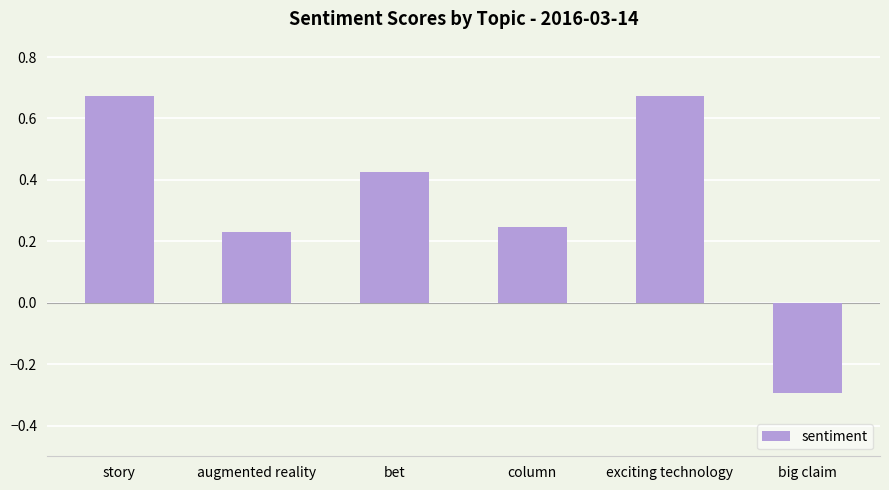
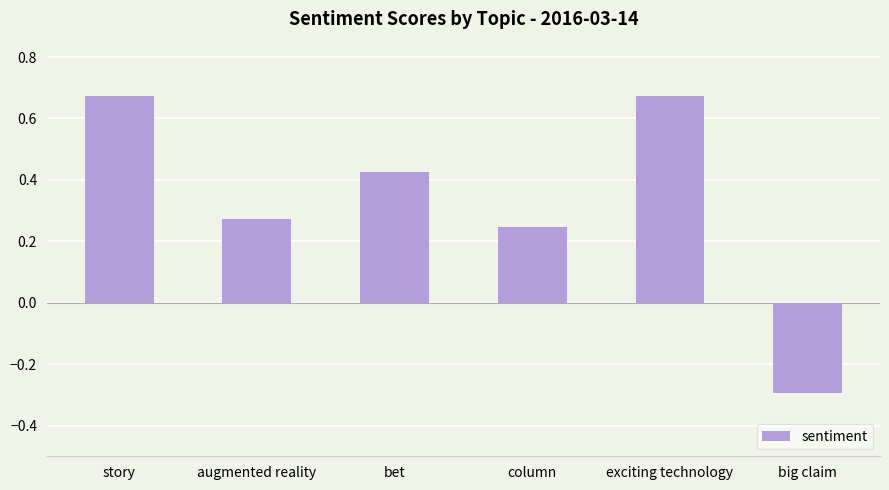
  {
    "story": 0.67,
-   "augmented reality": 0.23,
+   "augmented reality": 0.27,
    "bet": 0.42,
    "column": 0.25,
    "exciting technology": 0.67,
    "big claim": -0.29
  }
